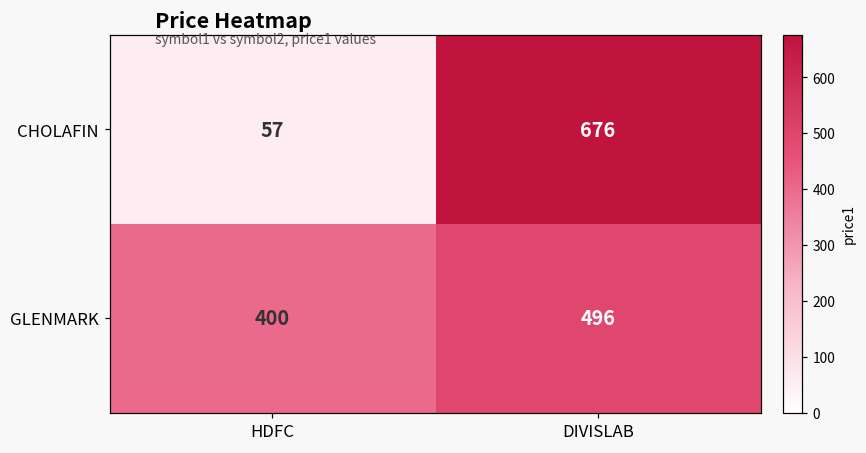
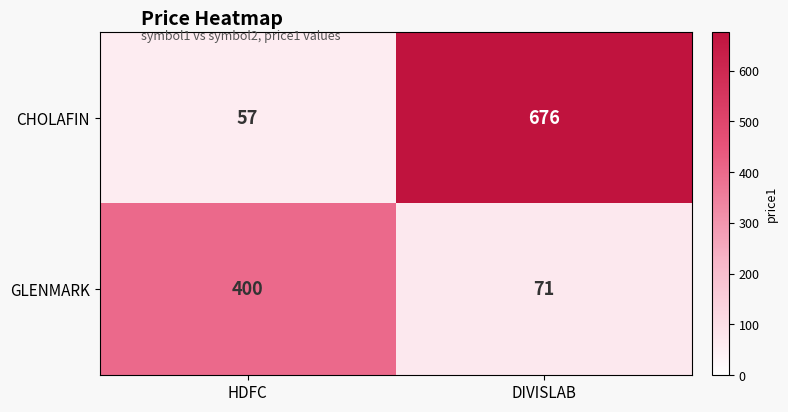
  {
    "CHOLAFIN": {
      "HDFC": 57,
      "DIVISLAB": 676
    },
    "GLENMARK": {
      "HDFC": 400,
-     "DIVISLAB": 496
+     "DIVISLAB": 71
    }
  }
